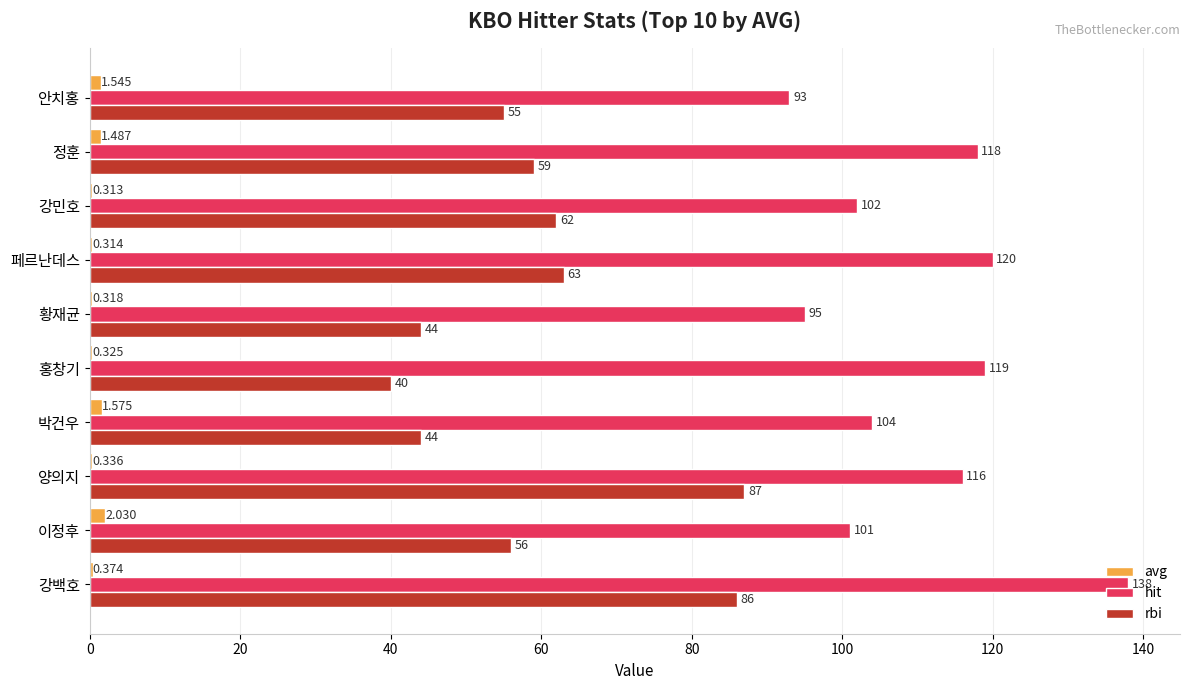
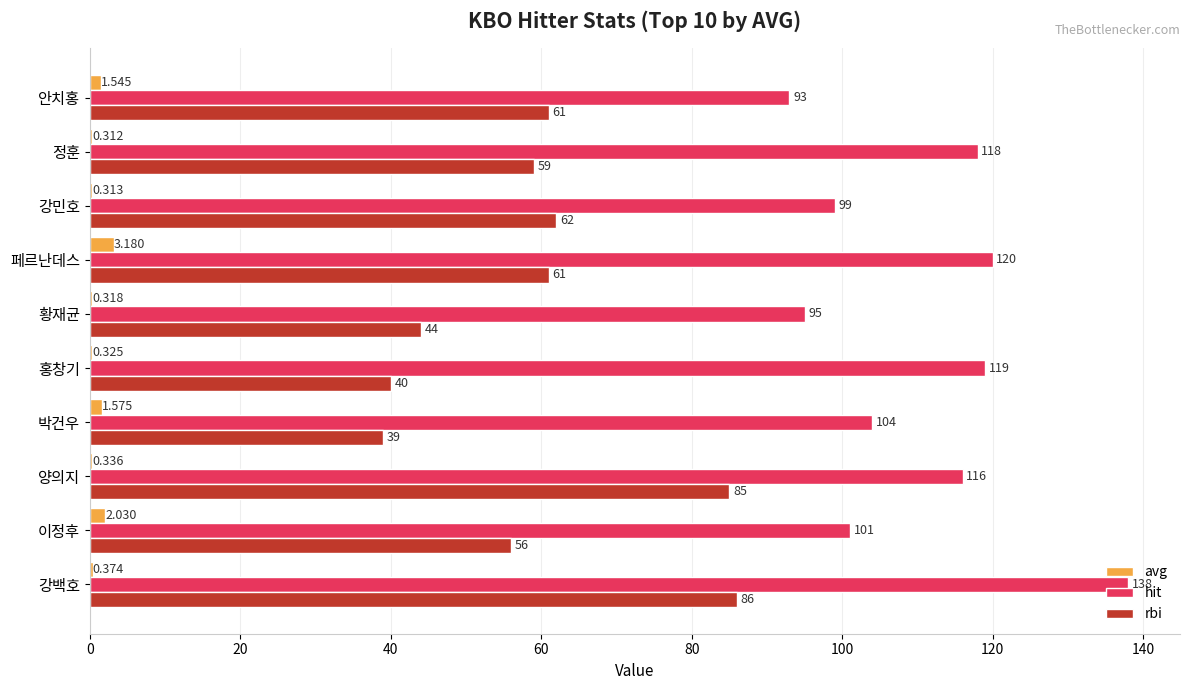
  {
    "avg": {
      "안치홍": 1.545,
-     "정훈": 1.487,
+     "정훈": 0.312,
      "강민호": 0.313,
-     "페르난데스": 0.314,
+     "페르난데스": 3.180,
      "황재균": 0.318,
      "홍창기": 0.325,
      "박건우": 1.575,
      "양의지": 0.336,
      "이정후": 2.030,
      "강백호": 0.374
    },
    "hit": {
      "안치홍": 93,
      "정훈": 118,
-     "강민호": 102,
+     "강민호": 99,
      "페르난데스": 120,
      "황재균": 95,
      "홍창기": 119,
      "박건우": 104,
      "양의지": 116,
      "이정후": 101,
      "강백호": 138
    },
    "rbi": {
-     "안치홍": 55,
+     "안치홍": 61,
      "정훈": 59,
      "강민호": 62,
-     "페르난데스": 63,
+     "페르난데스": 61,
      "황재균": 44,
      "홍창기": 40,
-     "박건우": 44,
-     "양의지": 87,
+     "박건우": 39,
+     "양의지": 85,
      "이정후": 56,
      "강백호": 86
    }
  }
